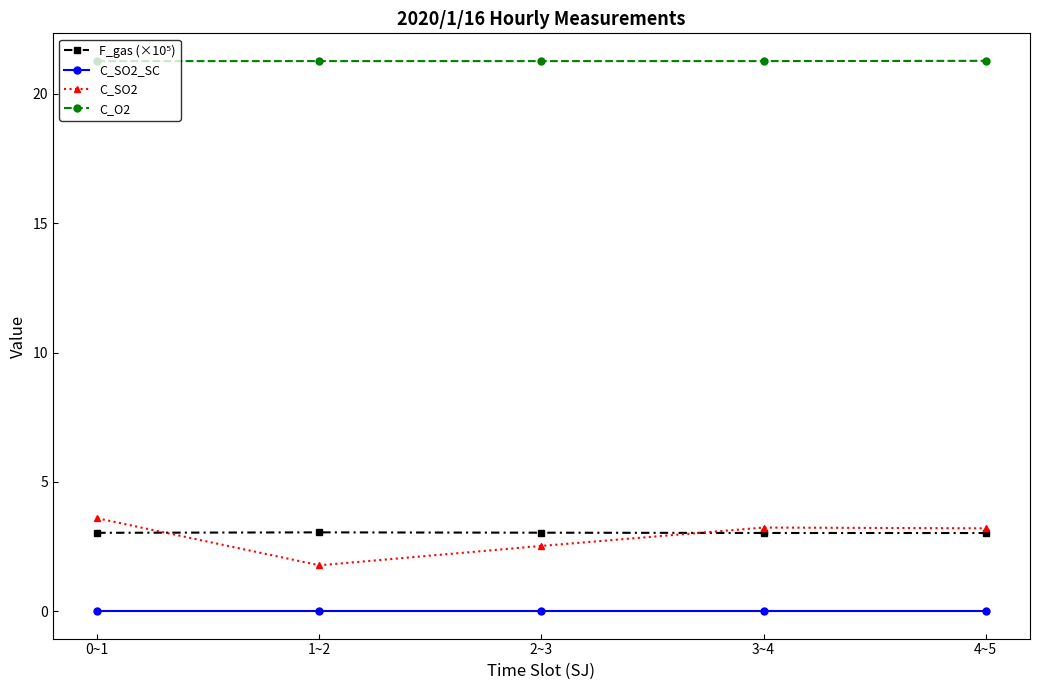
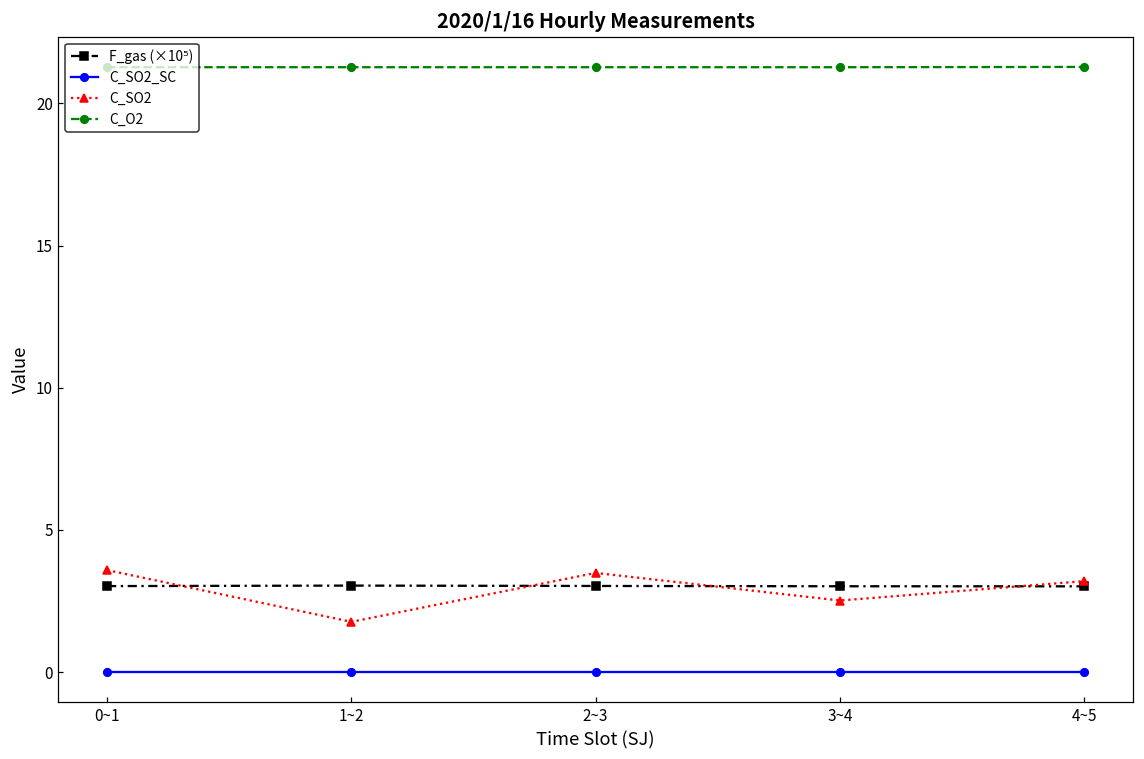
  {
    "F_gas (×10⁵)": {
      "0~1": 3.0,
      "1~2": 3.0,
      "2~3": 3.0,
      "3~4": 3.0,
      "4~5": 3.0
    },
    "C_SO2_SC": {
      "0~1": 0.0,
      "1~2": 0.0,
      "2~3": 0.0,
      "3~4": 0.0,
      "4~5": 0.0
    },
    "C_SO2": {
      "0~1": 3.6,
      "1~2": 1.8,
-     "2~3": 2.5,
-     "3~4": 3.2,
+     "2~3": 3.5,
+     "3~4": 2.5,
      "4~5": 3.2
    },
    "C_O2": {
      "1~2": 21.3,
      "2~3": 21.3,
      "3~4": 21.3,
      "4~5": 21.3
    }
  }
